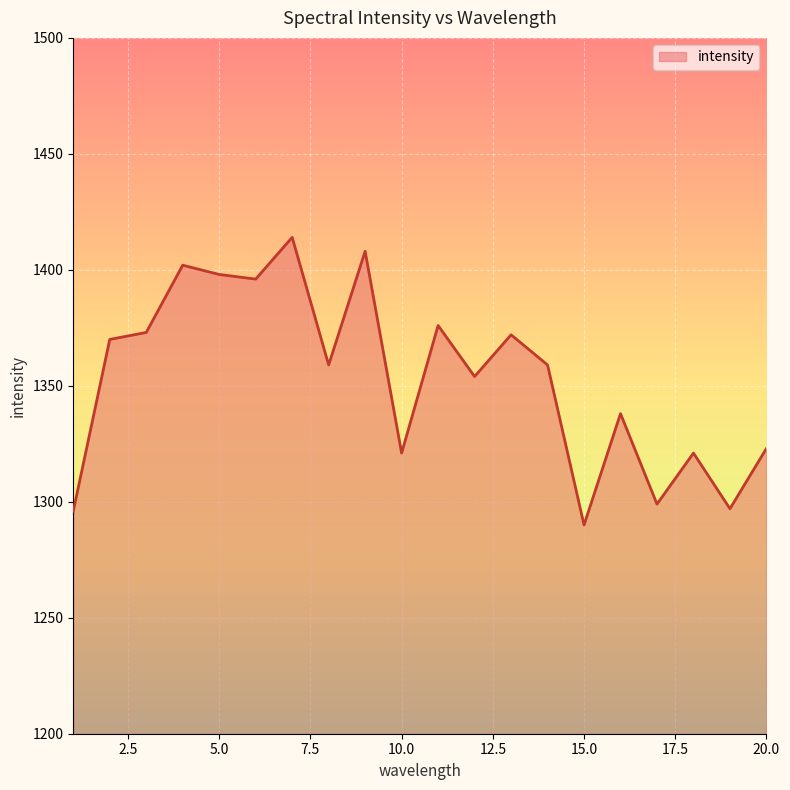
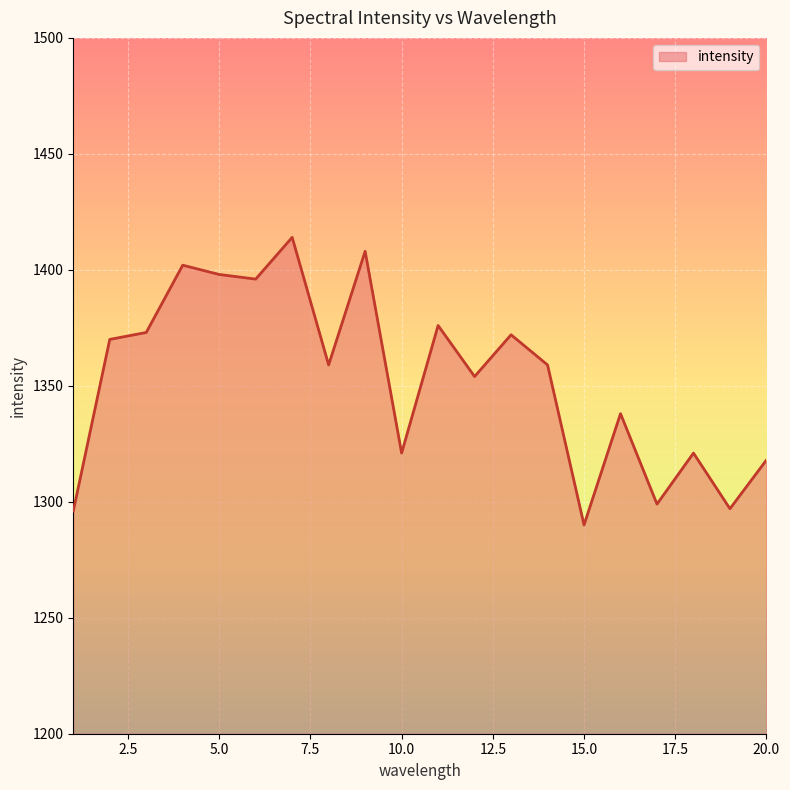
  {
    "5.0": 1398,
    "10.0": 1321,
    "15.0": 1290,
-   "20.0": 1323
+   "20.0": 1318
  }
